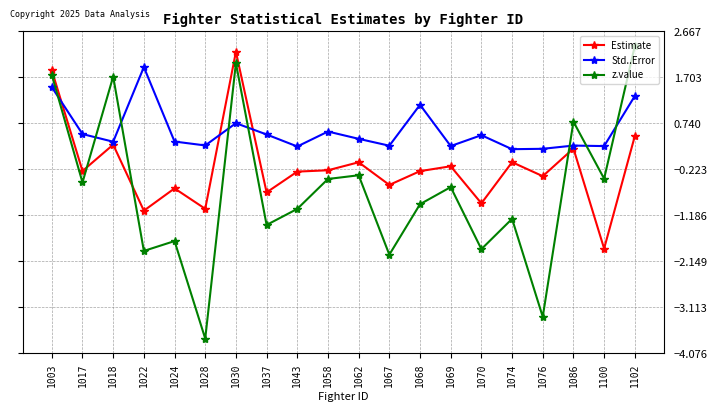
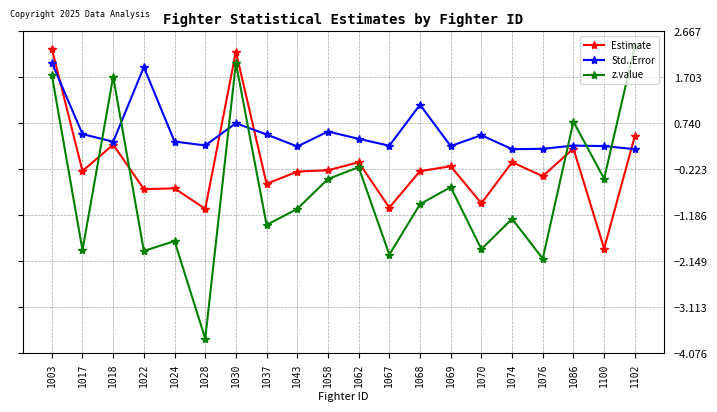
  {
    "Estimate": {
-     "1003": 1.9,
+     "1003": 2.3,
      "1017": -0.3,
      "1018": 0.3,
-     "1022": -1.1,
+     "1022": -0.6,
      "1024": -0.6,
      "1028": -1.0,
      "1030": 2.2,
-     "1037": -0.7,
+     "1037": -0.5,
      "1043": -0.3,
      "1058": -0.2,
      "1062": -0.1,
-     "1067": -0.5,
+     "1067": -1.0,
      "1068": -0.3,
      "1069": -0.2,
      "1070": -0.9,
      "1074": -0.1,
      "1076": -0.4,
      "1086": 0.2,
      "1100": -1.9,
      "1102": 0.5
    },
    "Std..Error": {
-     "1003": 1.5,
+     "1003": 2.0,
      "1017": 0.5,
      "1018": 0.4,
      "1022": 1.9,
      "1024": 0.4,
      "1028": 0.3,
      "1030": 0.7,
      "1037": 0.5,
      "1043": 0.3,
      "1058": 0.6,
      "1062": 0.4,
      "1067": 0.3,
      "1068": 1.1,
      "1069": 0.3,
      "1070": 0.5,
      "1074": 0.2,
      "1076": 0.2,
      "1086": 0.3,
      "1100": 0.3,
-     "1102": 1.3
+     "1102": 0.2
    },
    "z.value": {
      "1003": 1.8,
-     "1017": -0.5,
+     "1017": -1.9,
      "1018": 1.7,
      "1022": -1.9,
      "1024": -1.7,
      "1028": -3.8,
      "1030": 2.0,
      "1037": -1.4,
      "1043": -1.1,
      "1058": -0.4,
-     "1062": -0.3,
+     "1062": -0.2,
      "1067": -2.0,
      "1068": -1.0,
      "1069": -0.6,
      "1070": -1.9,
      "1074": -1.3,
-     "1076": -3.3,
+     "1076": -2.1,
      "1086": 0.8,
      "1100": -0.4
    }
  }
